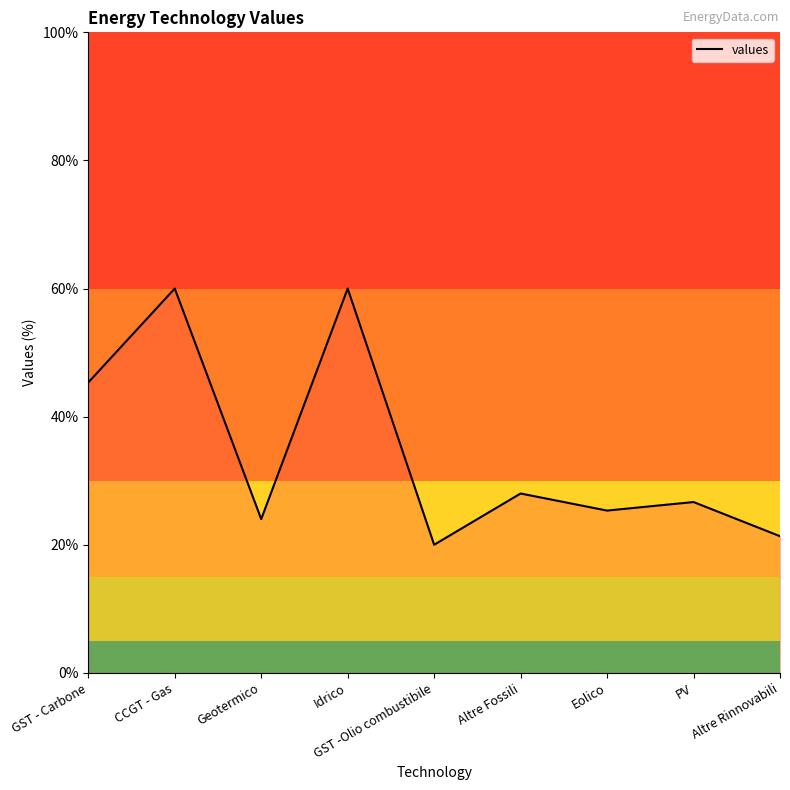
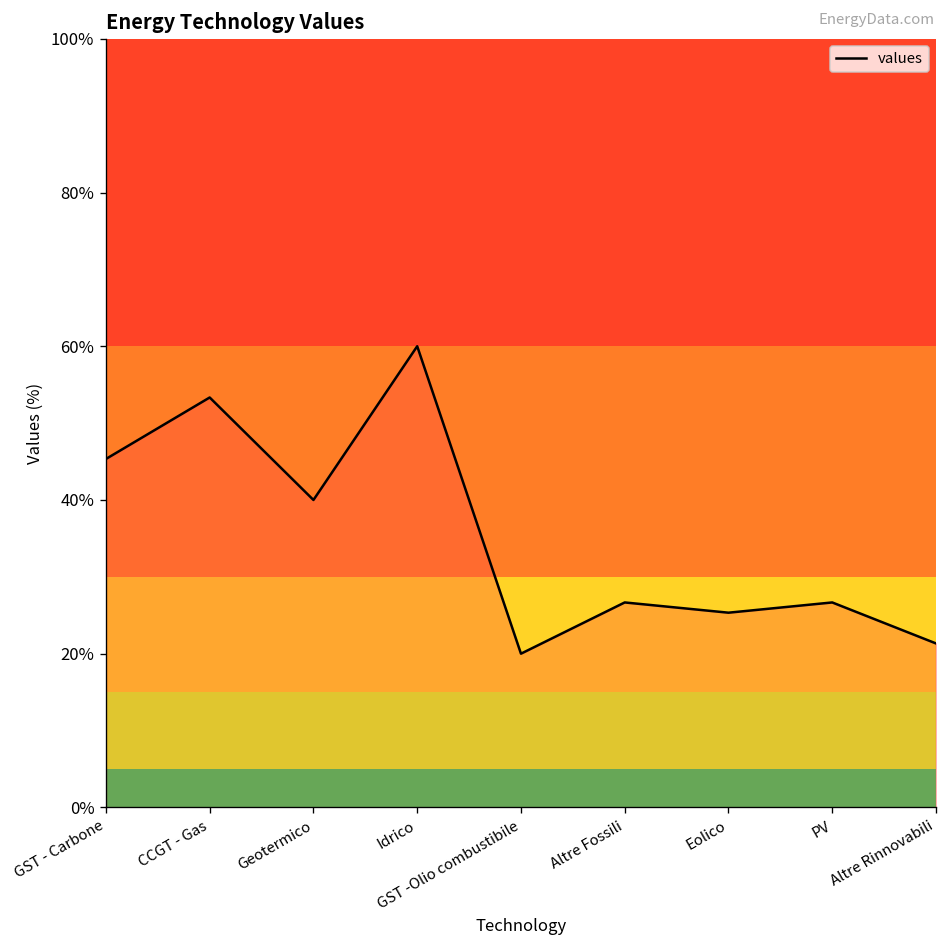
  {
    "GST - Carbone": "45%",
-   "CCGT - Gas": "60%",
-   "Geotermico": "24%",
+   "CCGT - Gas": "53%",
+   "Geotermico": "40%",
    "Idrico": "60%",
    "GST -Olio combustibile": "20%",
-   "Altre Fossili": "28%",
+   "Altre Fossili": "27%",
    "Eolico": "25%",
    "PV": "27%",
    "Altre Rinnovabili": "21%"
  }
